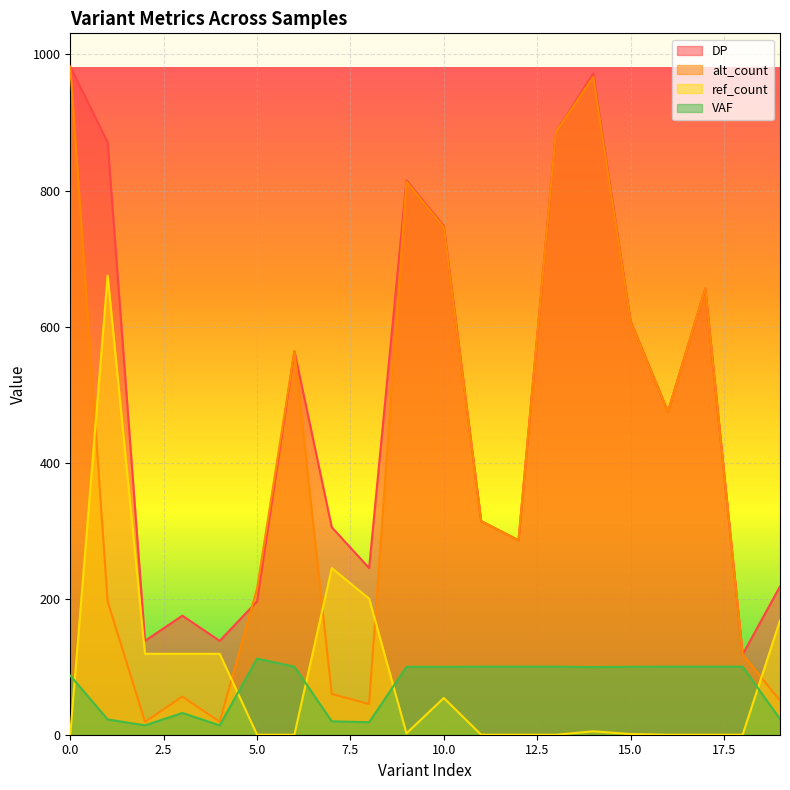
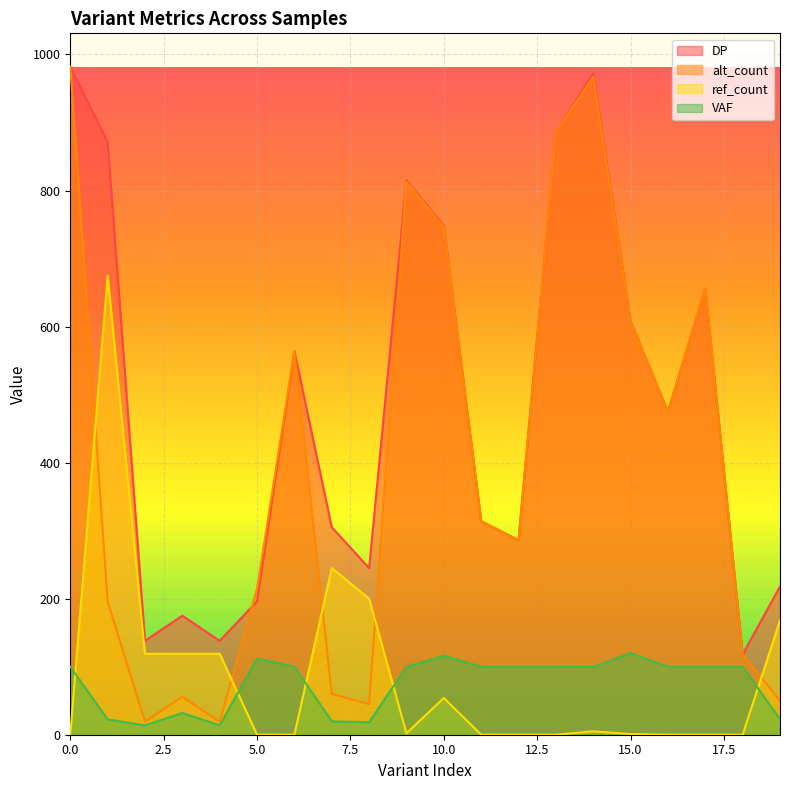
  {
    "DP": {
      "5.0": 200
    },
    "alt_count": {
      "5.0": 220
    },
    "ref_count": {
      "0.0": 0,
      "5.0": 0,
      "10.0": 50,
      "15.0": 0
    },
    "VAF": {
-     "0.0": 90,
+     "0.0": 100,
      "5.0": 110,
-     "10.0": 100,
-     "15.0": 100
+     "10.0": 120,
+     "15.0": 120
    }
  }
